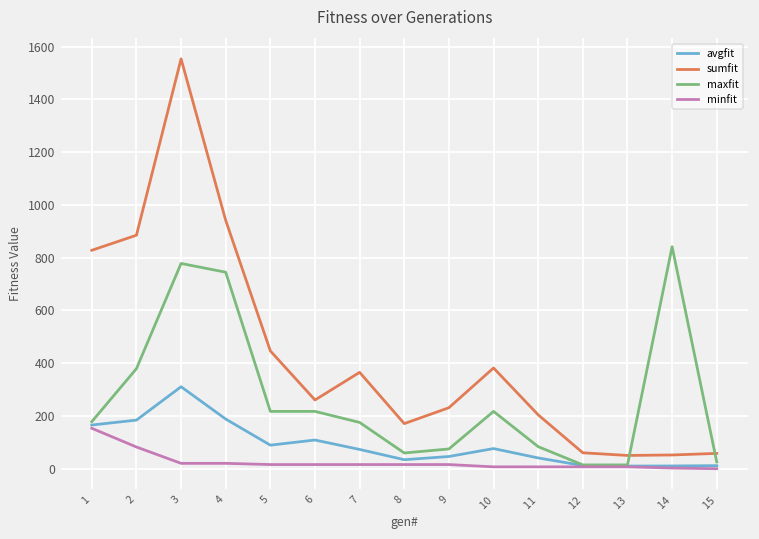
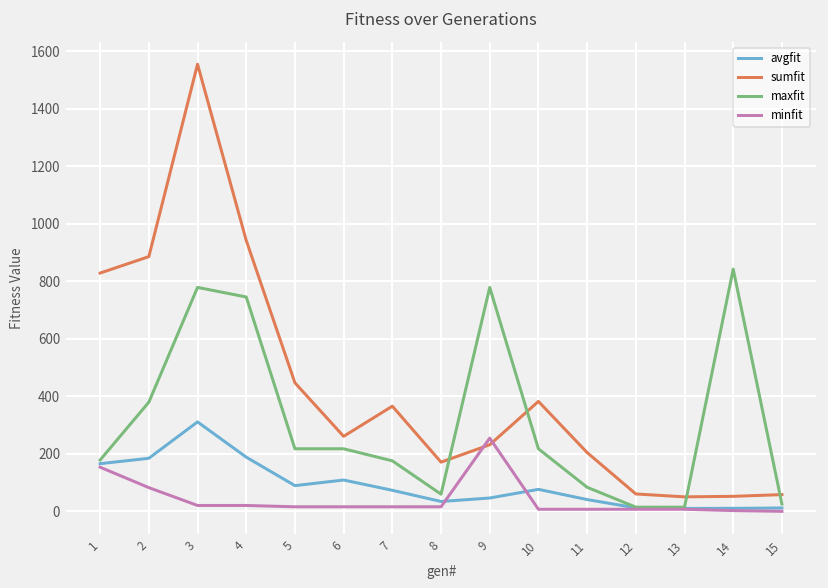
  {
    "avgfit": {
      "1": 170,
      "2": 180,
      "3": 310,
      "4": 190,
      "5": 90,
      "6": 110,
      "7": 70,
      "8": 30,
      "9": 50,
      "10": 80,
      "11": 40,
      "15": 10
    },
    "sumfit": {
      "1": 830,
      "2": 890,
      "3": 1550,
      "4": 940,
      "5": 450,
      "6": 260,
      "7": 370,
      "8": 170,
      "9": 230,
      "10": 380,
      "11": 200,
      "12": 60,
      "13": 50,
      "14": 50,
      "15": 60
    },
    "maxfit": {
      "1": 180,
      "2": 380,
      "3": 780,
      "4": 750,
      "5": 220,
      "6": 220,
      "7": 180,
      "8": 60,
-     "9": 70,
+     "9": 780,
      "10": 220,
      "11": 80,
      "14": 840,
      "15": 30
    },
    "minfit": {
      "1": 150,
      "2": 80,
      "3": 20,
      "4": 20,
      "5": 20,
      "6": 20,
      "7": 20,
      "8": 20,
-     "9": 20,
+     "9": 250,
      "10": 10,
      "11": 10,
      "15": 0
    }
  }
